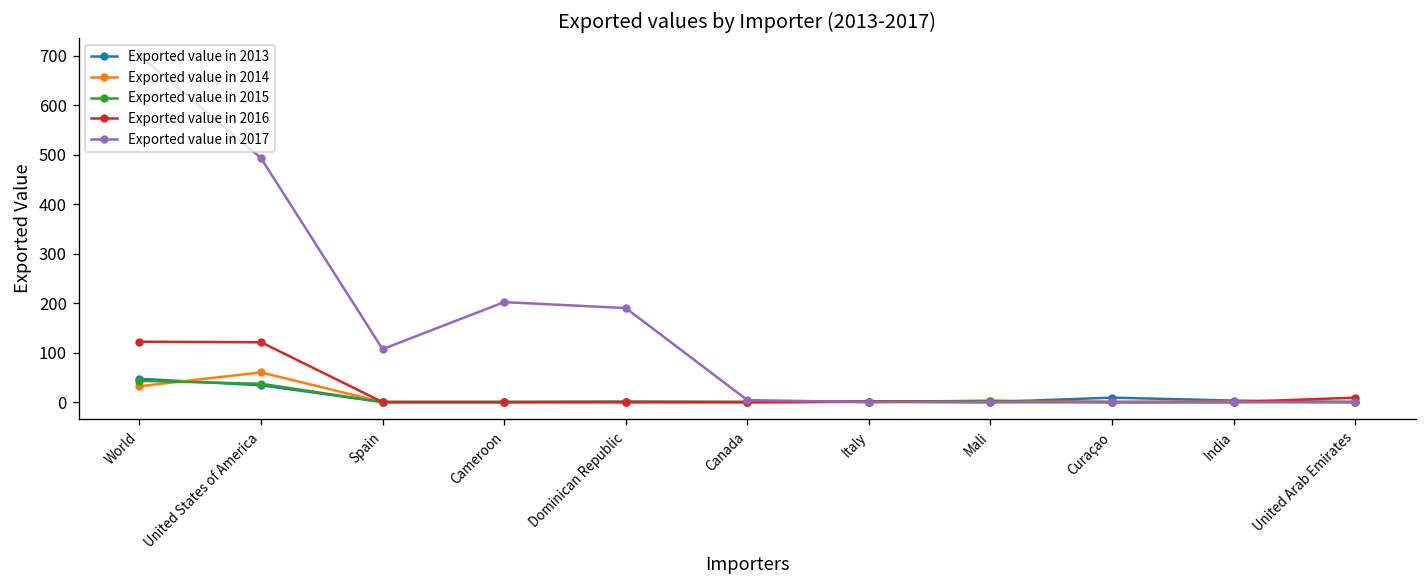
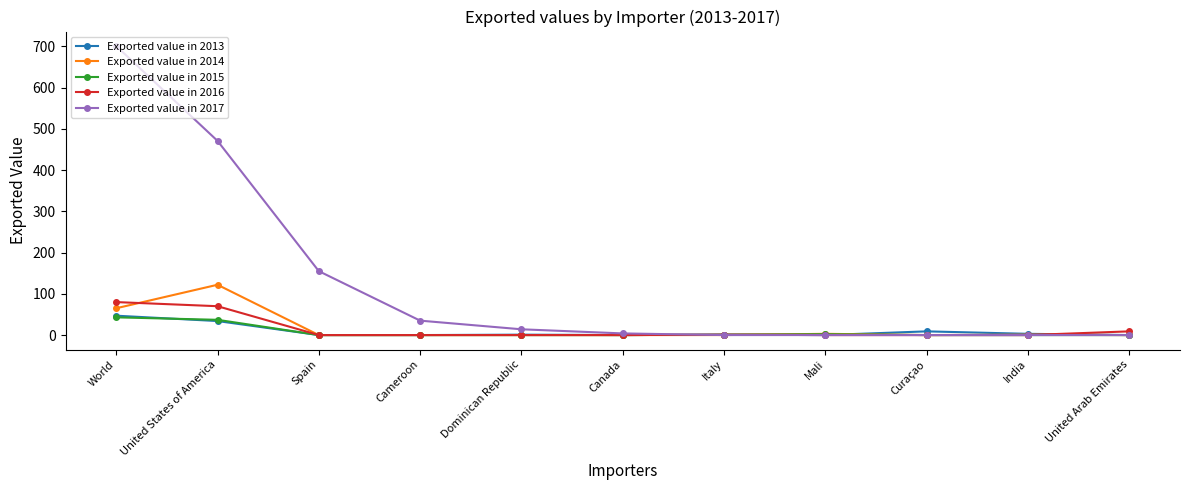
  {
    "Exported value in 2013": {
      "Curaçao": 10
    },
    "Exported value in 2014": {
-     "World": 30,
-     "United States of America": 60
+     "World": 70,
+     "United States of America": 120
    },
    "Exported value in 2016": {
-     "World": 120,
-     "United States of America": 120,
+     "World": 80,
+     "United States of America": 70,
      "United Arab Emirates": 10
    },
    "Exported value in 2017": {
-     "United States of America": 490,
-     "Spain": 110,
-     "Cameroon": 200,
-     "Dominican Republic": 190
+     "United States of America": 470,
+     "Spain": 160,
+     "Cameroon": 40,
+     "Dominican Republic": 10
    }
  }
